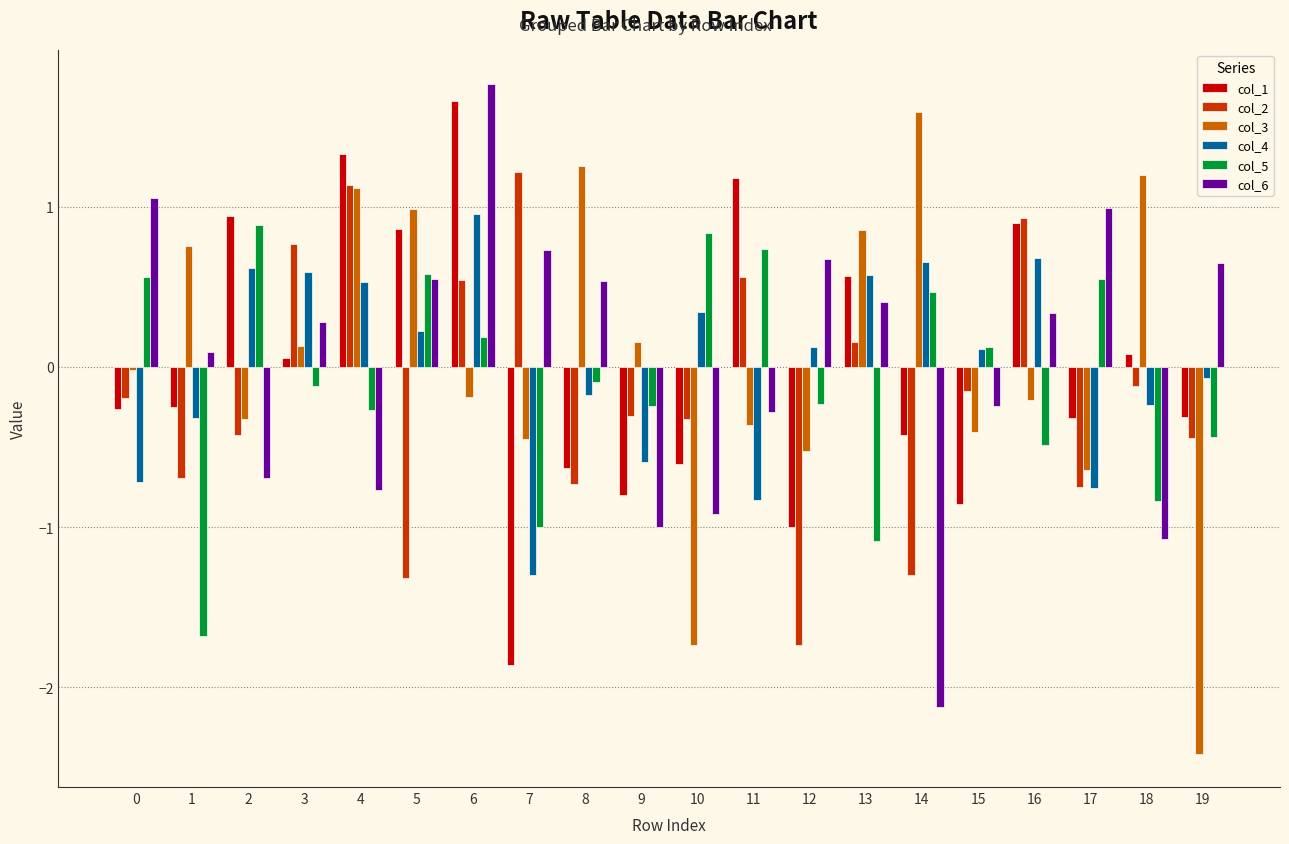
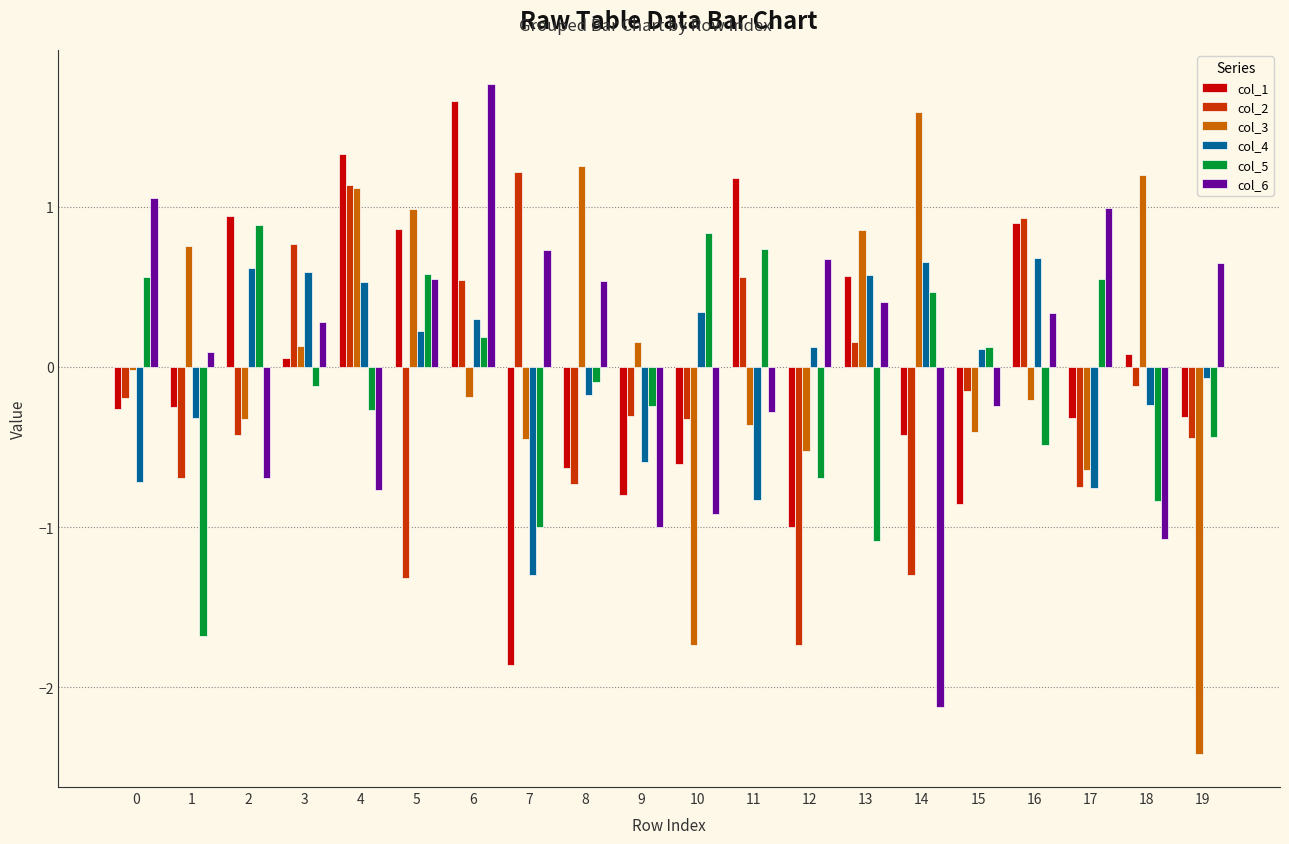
  {
    "col_4": {
      "0": -0.72,
      "1": -0.32,
      "2": 0.62,
      "3": 0.59,
      "4": 0.53,
      "5": 0.22,
-     "6": 0.95,
+     "6": 0.30,
      "7": -1.30,
      "8": -0.18,
      "9": -0.59,
      "10": 0.34,
      "11": -0.83,
      "12": 0.12,
      "13": 0.57,
      "14": 0.65,
      "15": 0.11,
      "16": 0.68,
      "17": -0.76,
      "18": -0.24,
      "19": -0.07
    },
    "col_5": {
      "0": 0.56,
      "1": -1.68,
      "2": 0.88,
      "3": -0.12,
      "4": -0.27,
      "5": 0.58,
      "6": 0.18,
      "7": -1.00,
      "8": -0.09,
      "9": -0.24,
      "10": 0.84,
      "11": 0.74,
-     "12": -0.23,
+     "12": -0.69,
      "13": -1.08,
      "14": 0.47,
      "15": 0.13,
      "16": -0.49,
      "17": 0.55,
      "18": -0.84,
      "19": -0.44
    },
    "col_6": {
      "0": 1.06,
      "1": 0.09,
      "2": -0.70,
      "3": 0.28,
      "4": -0.77,
      "5": 0.55,
      "6": 1.77,
      "7": 0.73,
      "8": 0.53,
      "9": -1.00,
      "10": -0.92,
      "11": -0.28,
      "12": 0.67,
      "13": 0.40,
      "14": -2.12,
      "15": -0.24,
      "16": 0.34,
      "17": 0.99,
      "18": -1.07,
      "19": 0.65
    }
  }
